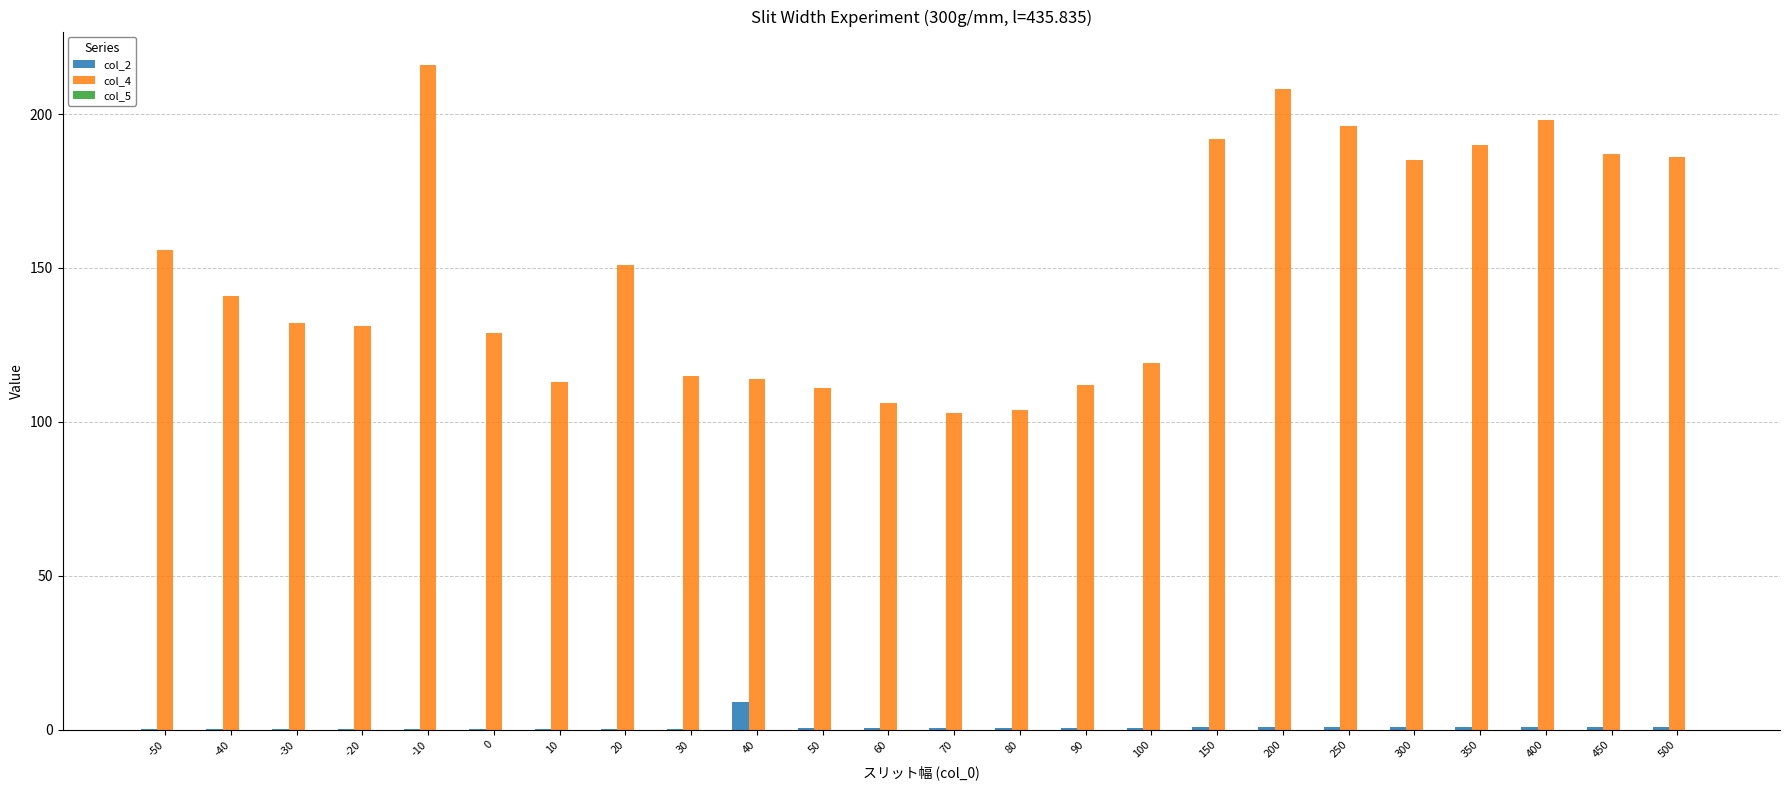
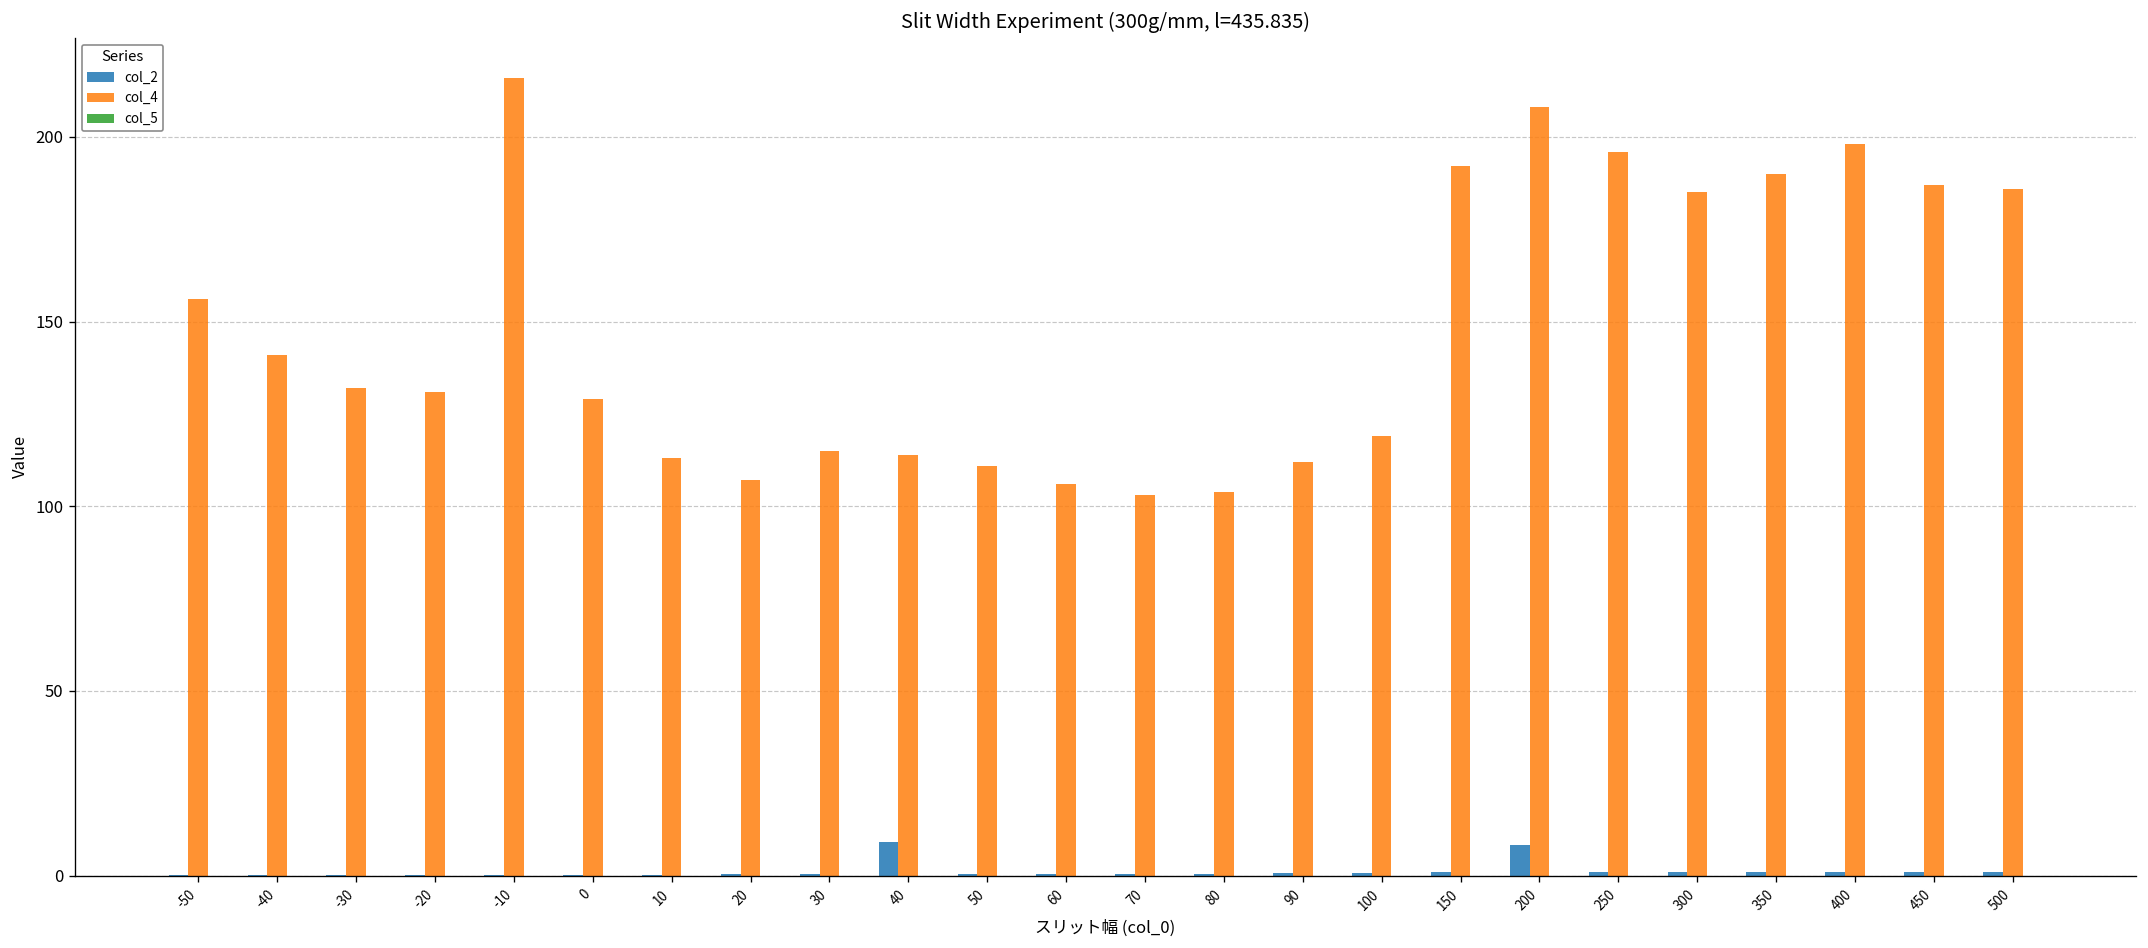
  {
    "col_2": {
      "40": 9,
      "150": 1,
-     "200": 1,
+     "200": 8,
      "250": 1,
      "300": 1,
      "350": 1,
      "400": 1,
      "450": 1,
      "500": 1
    },
    "col_4": {
      "-50": 156,
      "-40": 141,
      "-30": 132,
      "-20": 131,
      "-10": 216,
      "0": 129,
      "10": 113,
-     "20": 151,
+     "20": 107,
      "30": 115,
      "40": 114,
      "50": 111,
      "60": 106,
      "70": 103,
      "80": 104,
      "90": 112,
      "100": 119,
      "150": 192,
      "200": 208,
      "250": 196,
      "300": 185,
      "350": 190,
      "400": 198,
      "450": 187,
      "500": 186
    }
  }
